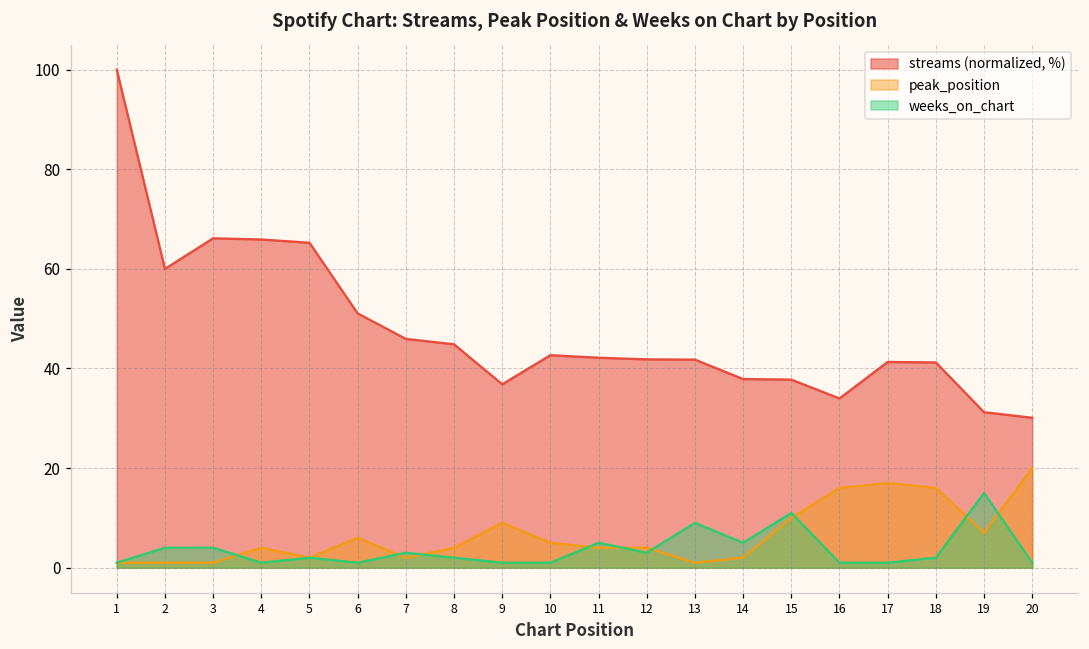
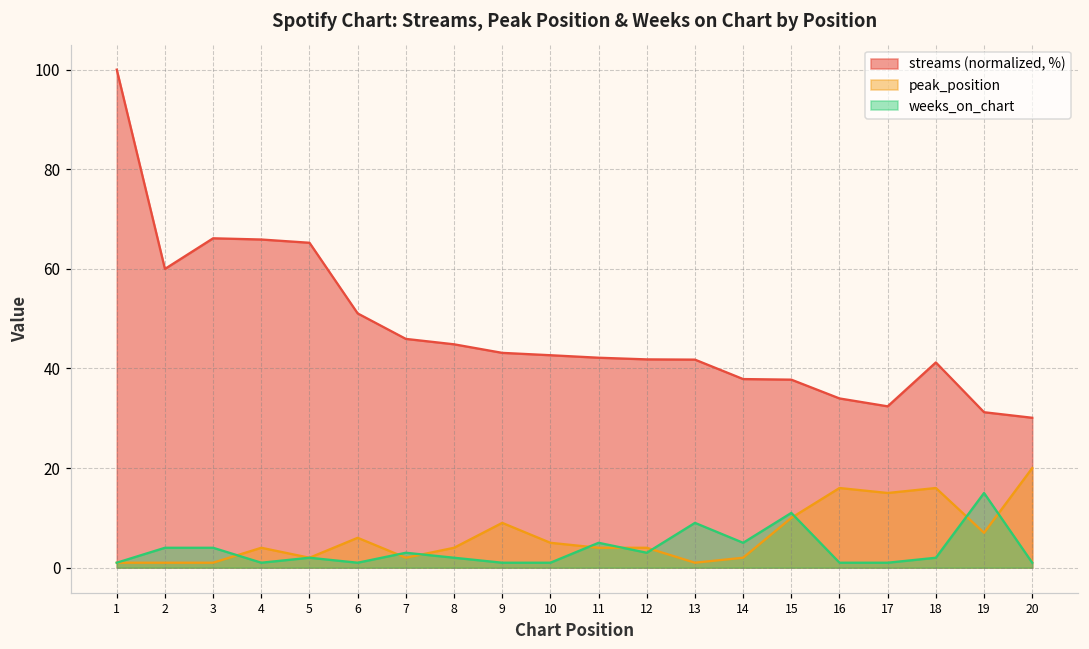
  {
    "streams (normalized, %)": {
      "1": 100,
      "2": 60,
      "3": 66,
      "4": 66,
      "5": 65,
      "6": 51,
      "7": 46,
      "8": 45,
-     "9": 37,
+     "9": 43,
      "10": 43,
      "11": 42,
      "12": 42,
      "13": 42,
      "14": 38,
      "15": 38,
      "16": 34,
-     "17": 41,
+     "17": 32,
      "18": 41,
      "19": 31,
      "20": 30
    },
    "peak_position": {
      "2": 1,
      "3": 1,
      "4": 4,
      "6": 6,
      "7": 2,
      "8": 4,
      "9": 9,
      "10": 5,
      "11": 4,
      "12": 4,
      "13": 1,
      "14": 2,
      "15": 10,
      "16": 16,
-     "17": 17,
+     "17": 15,
      "18": 16,
      "19": 7,
      "20": 20
    },
    "weeks_on_chart": {
      "2": 4,
      "3": 4,
      "4": 1,
      "6": 1,
      "7": 3,
      "8": 2,
      "9": 1,
      "10": 1,
      "11": 5,
      "12": 3,
      "13": 9,
      "14": 5,
      "15": 11,
      "16": 1,
      "17": 1,
      "18": 2,
      "19": 15,
      "20": 1
    }
  }
